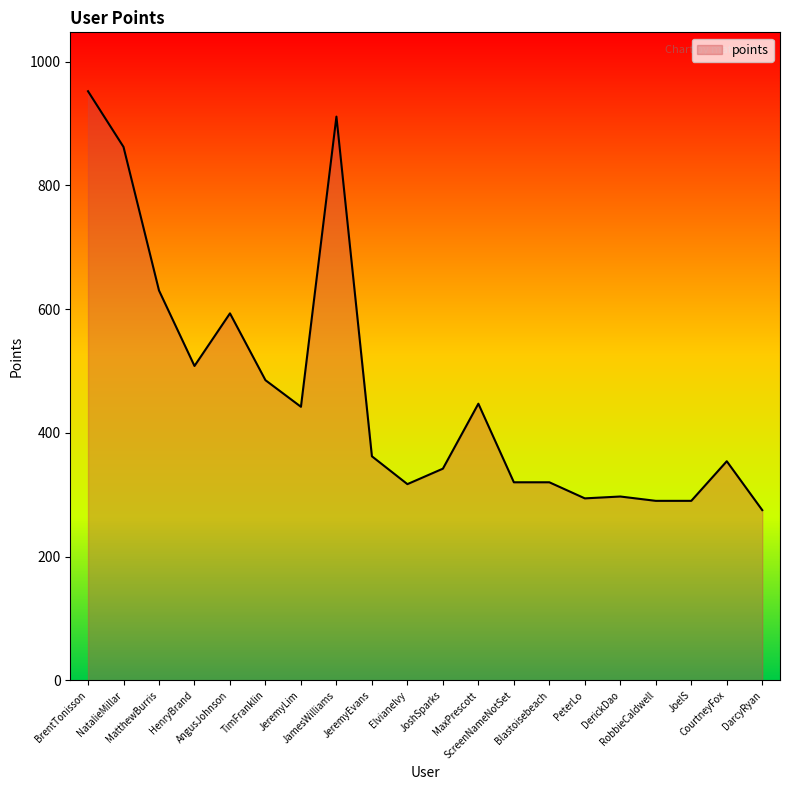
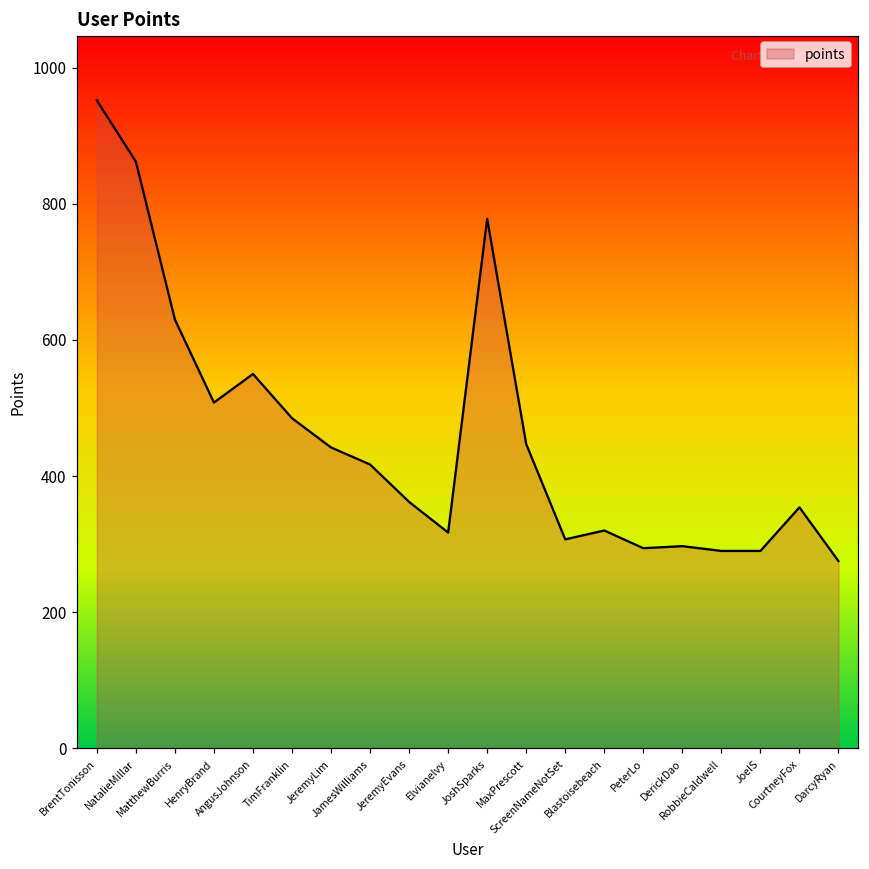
  {
    "BrentTonisson": 950,
    "NatalieMillar": 860,
    "MatthewBurris": 630,
    "HenryBrand": 510,
-   "AngusJohnson": 590,
+   "AngusJohnson": 550,
    "TimFranklin": 490,
    "JeremyLim": 440,
-   "JamesWilliams": 910,
+   "JamesWilliams": 420,
    "JeremyEvans": 360,
    "Elvianelvy": 320,
-   "JoshSparks": 340,
+   "JoshSparks": 780,
    "MaxPrescott": 450,
-   "ScreenNameNotSet": 320,
+   "ScreenNameNotSet": 310,
    "Blastoisebeach": 320,
    "PeterLo": 290,
    "DerickDao": 300,
    "RobbieCaldwell": 290,
    "JoelS": 290,
    "CourtneyFox": 350,
    "DarcyRyan": 280
  }
